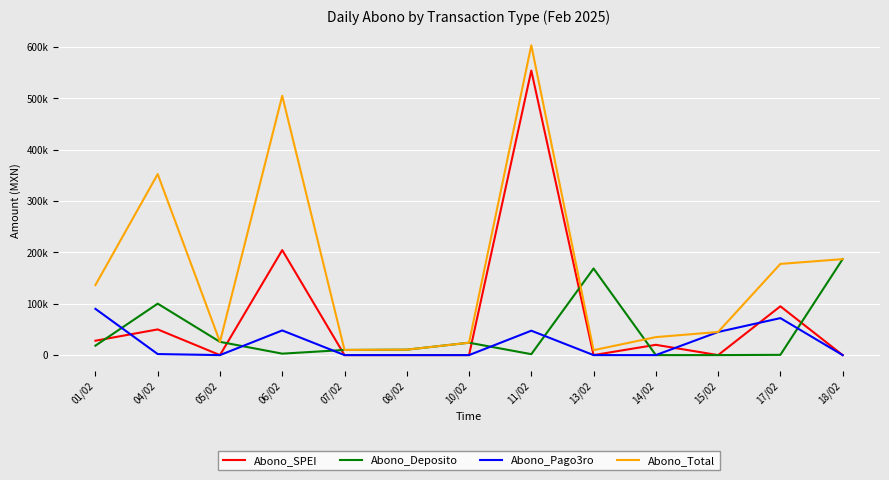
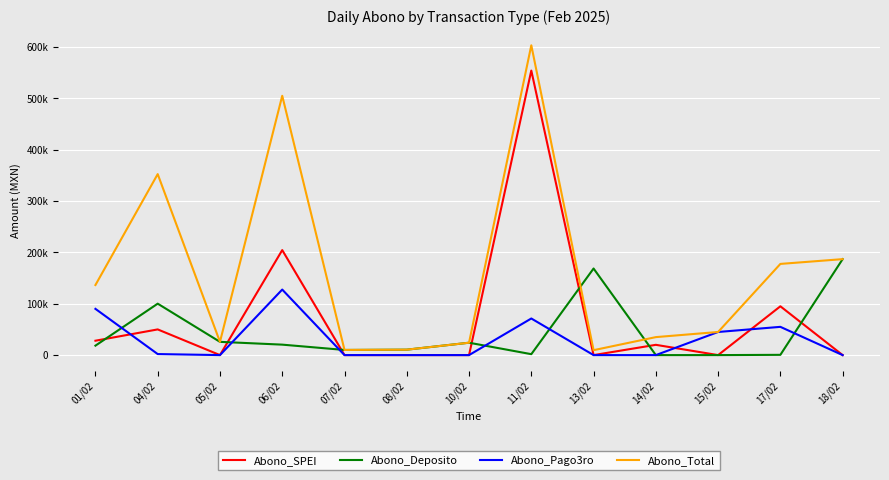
  {
    "Abono_SPEI": {
      "01/02": 30000,
      "04/02": 50000,
      "06/02": 200000,
      "11/02": 550000,
      "14/02": 20000,
      "17/02": 100000
    },
    "Abono_Deposito": {
      "01/02": 20000,
      "04/02": 100000,
-     "06/02": 0,
+     "06/02": 20000,
      "11/02": 0,
      "13/02": 170000,
      "17/02": 0
    },
    "Abono_Pago3ro": {
      "01/02": 90000,
      "04/02": 0,
-     "06/02": 50000,
-     "11/02": 50000,
-     "17/02": 70000
+     "06/02": 130000,
+     "11/02": 70000,
+     "17/02": 50000
    },
    "Abono_Total": {
      "01/02": 140000,
      "04/02": 350000,
      "06/02": 500000,
      "11/02": 600000,
      "13/02": 10000,
      "14/02": 40000,
      "17/02": 180000
    }
  }
